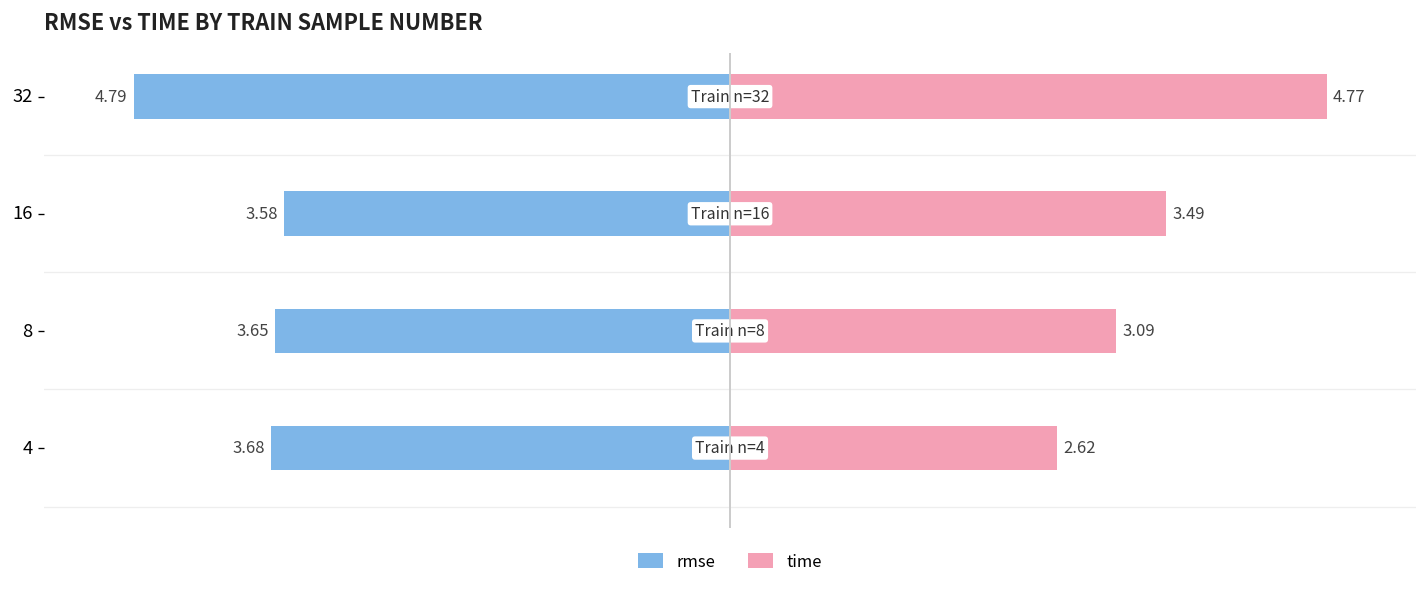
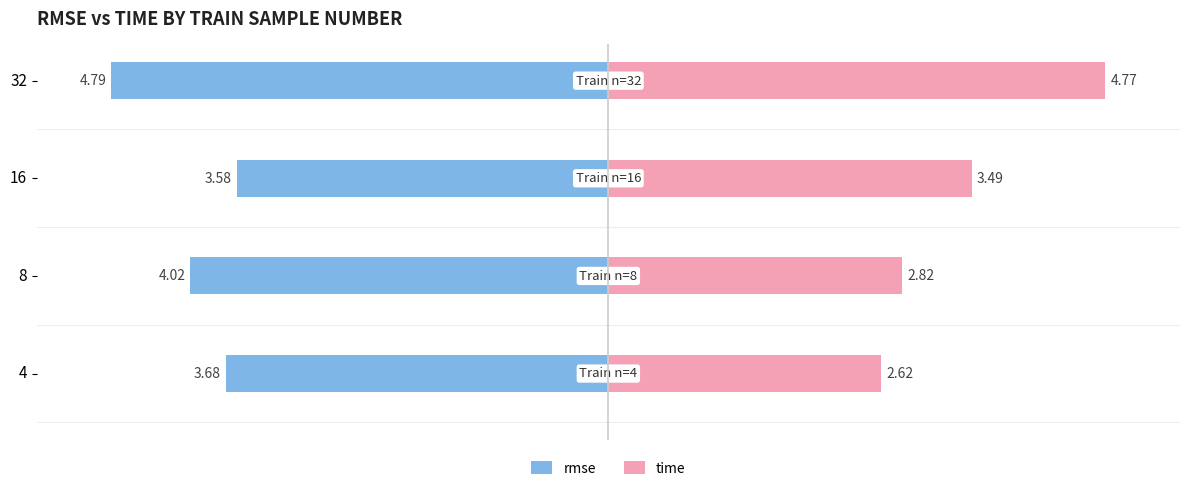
  {
    "rmse": {
-     "8": 3.65
+     "8": 4.02
    },
    "time": {
-     "8": 3.09
+     "8": 2.82
    }
  }
